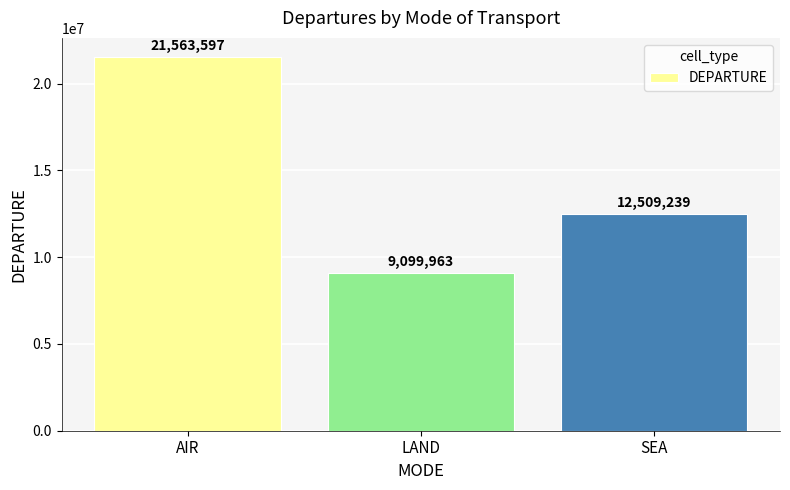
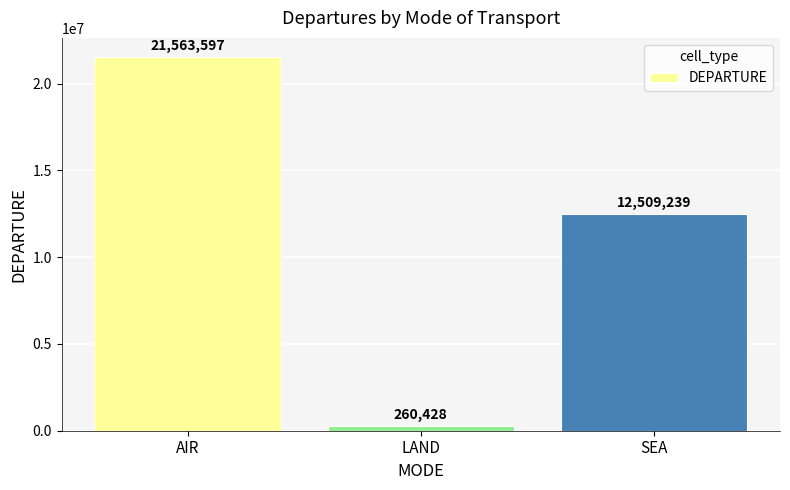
  {
    "AIR": "21,563,597",
-   "LAND": "9,099,963",
+   "LAND": "260,428",
    "SEA": "12,509,239"
  }
